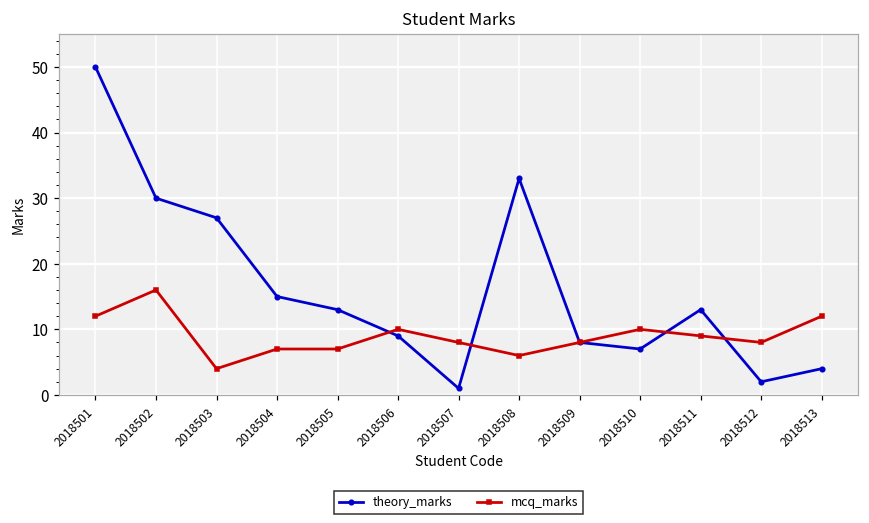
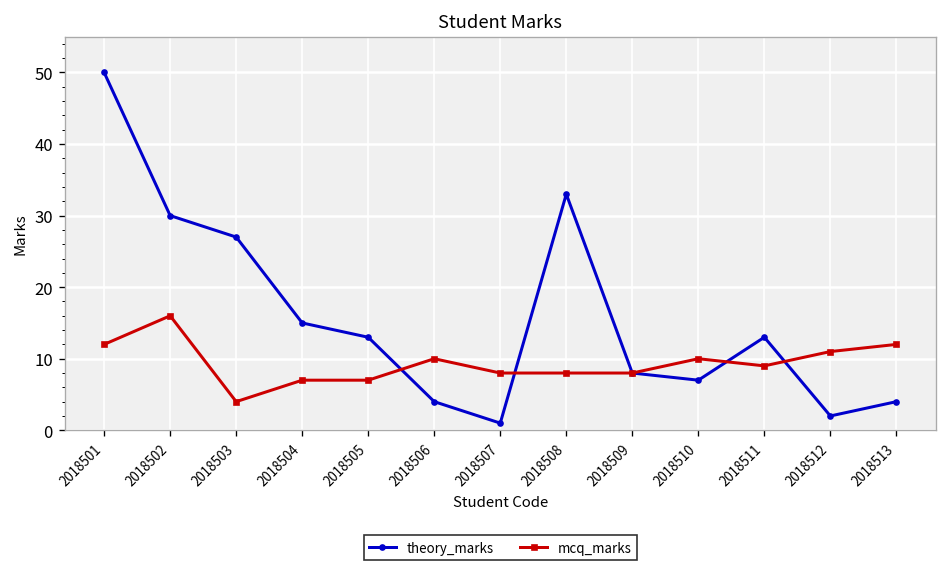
  {
    "theory_marks": {
      "2018501": 50,
      "2018502": 30,
      "2018503": 27,
      "2018504": 15,
      "2018505": 13,
-     "2018506": 9,
+     "2018506": 4,
      "2018507": 1,
      "2018508": 33,
      "2018510": 7,
      "2018511": 13,
      "2018512": 2,
      "2018513": 4
    },
    "mcq_marks": {
      "2018501": 12,
      "2018502": 16,
      "2018503": 4,
      "2018504": 7,
      "2018505": 7,
      "2018506": 10,
      "2018507": 8,
-     "2018508": 6,
+     "2018508": 8,
      "2018510": 10,
      "2018511": 9,
-     "2018512": 8,
+     "2018512": 11,
      "2018513": 12
    }
  }
